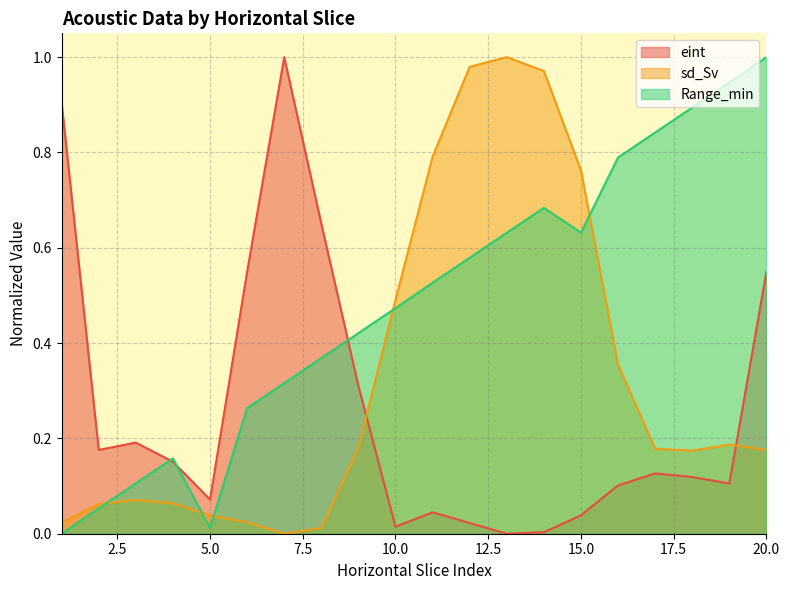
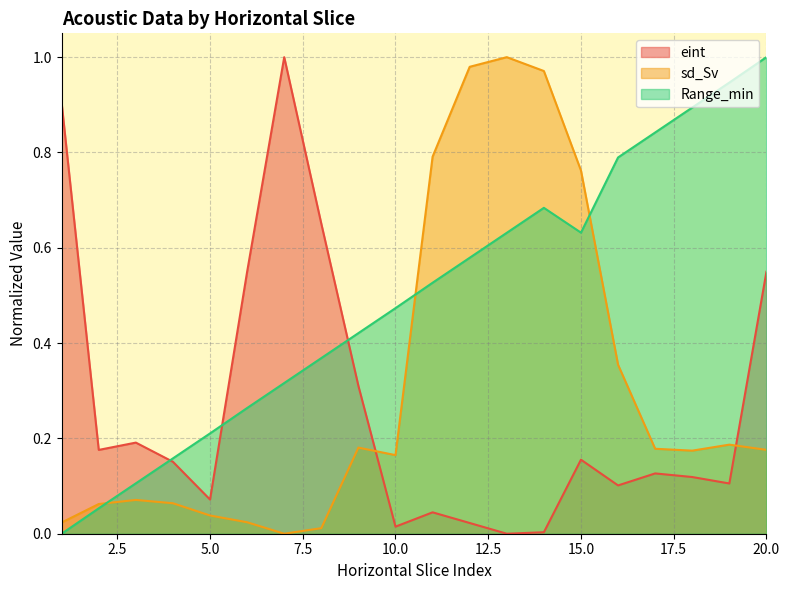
  {
    "eint": {
      "5.0": 0.07,
      "10.0": 0.01,
-     "15.0": 0.04,
+     "15.0": 0.16,
      "20.0": 0.55
    },
    "sd_Sv": {
      "5.0": 0.04,
-     "10.0": 0.49,
+     "10.0": 0.16,
      "15.0": 0.76,
      "20.0": 0.18
    },
    "Range_min": {
-     "5.0": 0.01,
+     "5.0": 0.21,
      "10.0": 0.47,
      "15.0": 0.63,
      "20.0": 1.00
    }
  }
